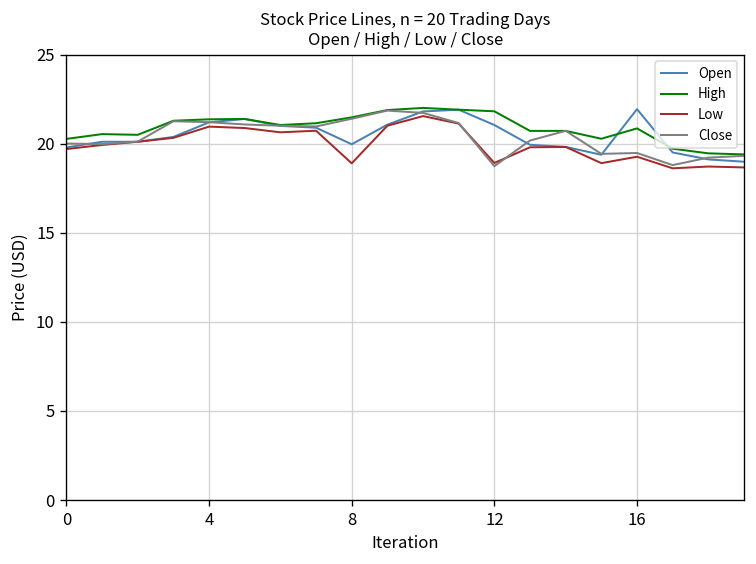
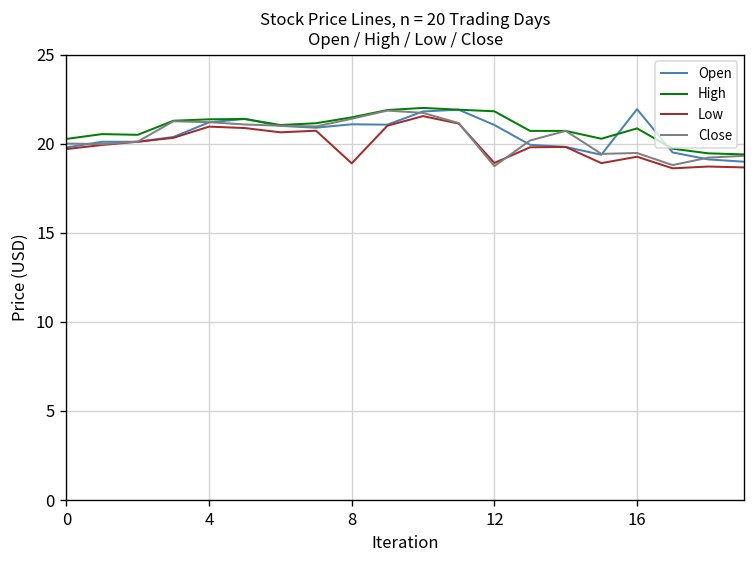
  {
    "Open": {
-     "8": 20.0,
+     "8": 21.1,
      "12": 21.1,
      "16": 21.9
    },
    "High": {
      "0": 20.3,
      "12": 21.8,
      "16": 20.9
    },
    "Low": {
      "4": 21.0,
      "8": 18.9,
      "12": 18.9,
      "16": 19.3
    },
    "Close": {
      "0": 20.0,
      "12": 18.7,
      "16": 19.5
    }
  }
